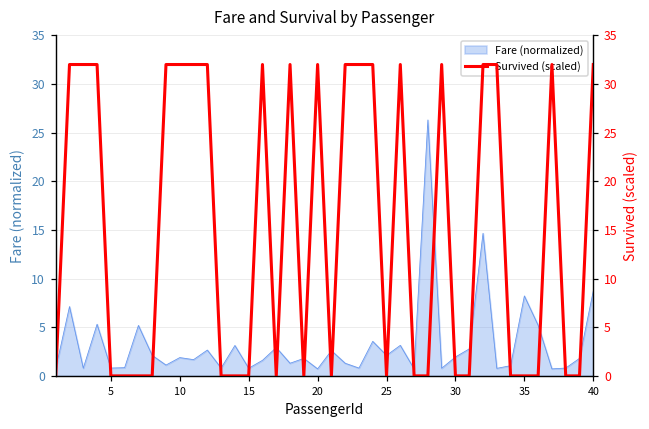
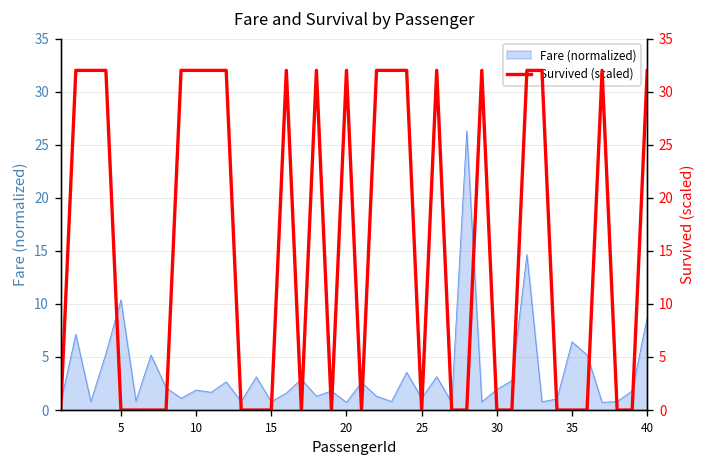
  {
    "Fare (normalized)": {
-     "5": 1,
+     "5": 10,
      "10": 2,
      "15": 1,
      "20": 1,
-     "25": 2,
+     "25": 1,
      "30": 2,
-     "35": 8,
+     "35": 6,
      "40": 9
    },
    "Survived (scaled)": {
      "5": 0,
      "10": 32,
      "15": 0,
      "20": 32,
      "25": 0,
      "30": 0,
      "35": 0,
      "40": 32
    }
  }
